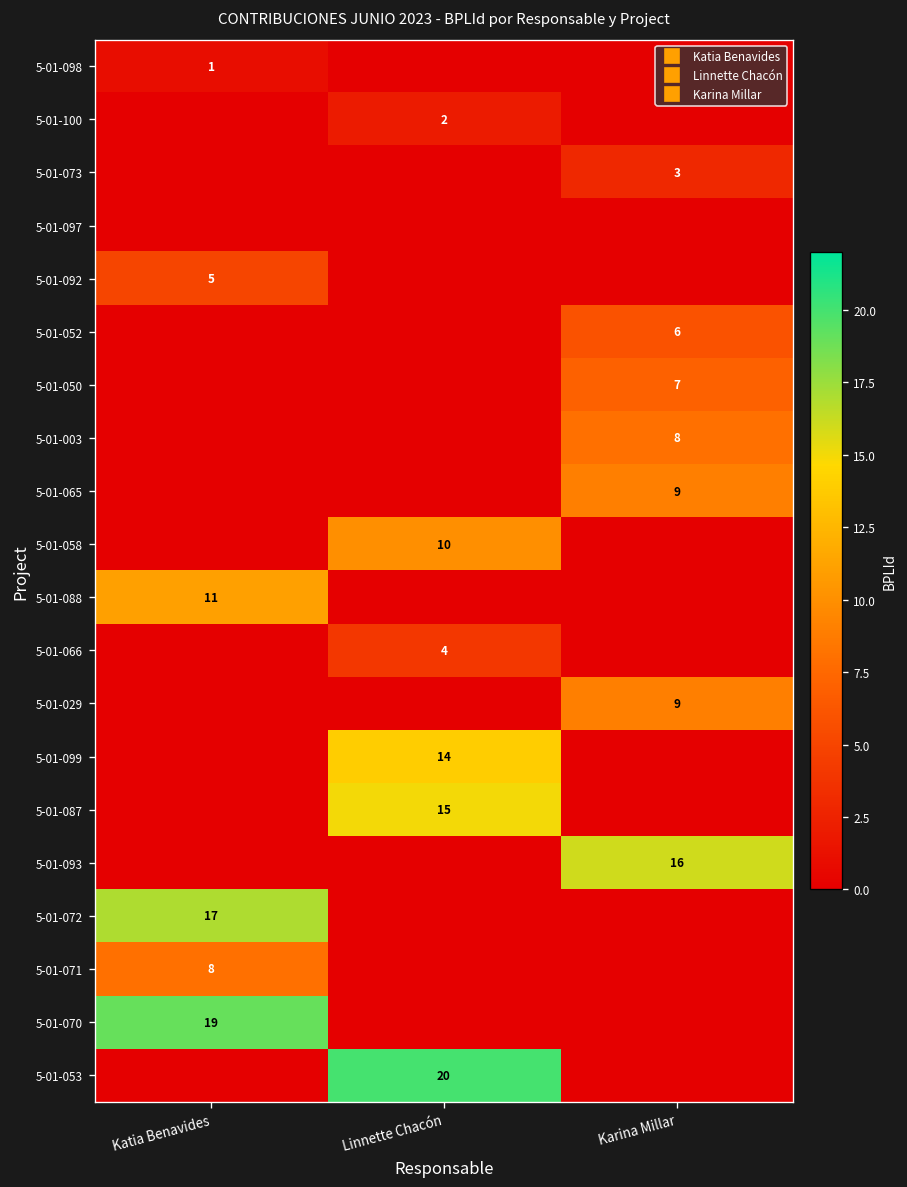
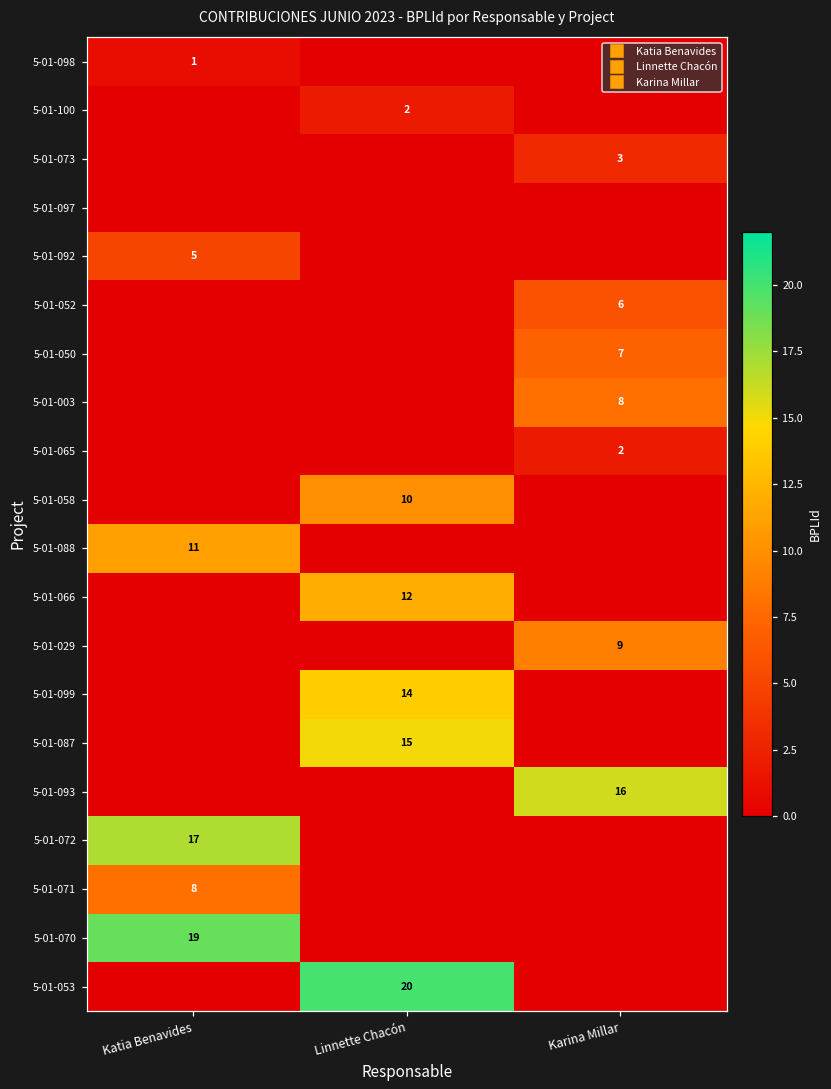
  {
    "5-01-098": {
      "Katia Benavides": 1
    },
    "5-01-100": {
      "Linnette Chacón": 2
    },
    "5-01-073": {
      "Karina Millar": 3
    },
    "5-01-092": {
      "Katia Benavides": 5
    },
    "5-01-052": {
      "Karina Millar": 6
    },
    "5-01-050": {
      "Karina Millar": 7
    },
    "5-01-003": {
      "Karina Millar": 8
    },
    "5-01-065": {
-     "Karina Millar": 9
+     "Karina Millar": 2
    },
    "5-01-058": {
      "Linnette Chacón": 10
    },
    "5-01-088": {
      "Katia Benavides": 11
    },
    "5-01-066": {
-     "Linnette Chacón": 4
+     "Linnette Chacón": 12
    },
    "5-01-029": {
      "Karina Millar": 9
    },
    "5-01-099": {
      "Linnette Chacón": 14
    },
    "5-01-087": {
      "Linnette Chacón": 15
    },
    "5-01-093": {
      "Karina Millar": 16
    },
    "5-01-072": {
      "Katia Benavides": 17
    },
    "5-01-071": {
      "Katia Benavides": 8
    },
    "5-01-070": {
      "Katia Benavides": 19
    },
    "5-01-053": {
      "Linnette Chacón": 20
    }
  }
